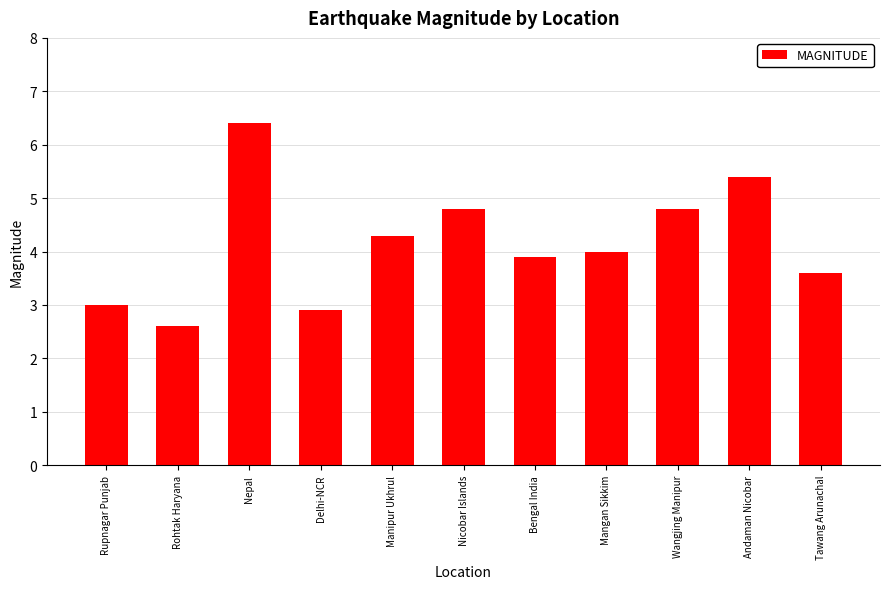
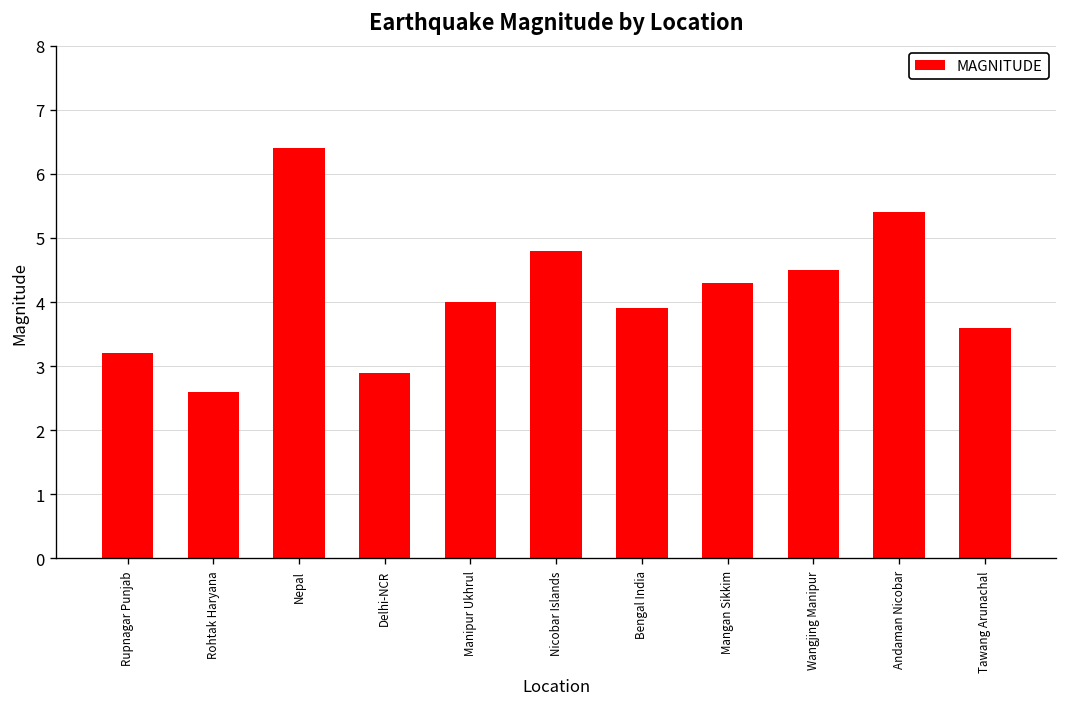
  {
-   "Rupnagar Punjab": 3.0,
+   "Rupnagar Punjab": 3.2,
    "Rohtak Haryana": 2.6,
    "Nepal": 6.4,
    "Delhi-NCR": 2.9,
-   "Manipur Ukhrul": 4.3,
+   "Manipur Ukhrul": 4.0,
    "Nicobar Islands": 4.8,
    "Bengal India": 3.9,
-   "Mangan Sikkim": 4.0,
-   "Wangjing Manipur": 4.8,
+   "Mangan Sikkim": 4.3,
+   "Wangjing Manipur": 4.5,
    "Andaman Nicobar": 5.4,
    "Tawang Arunachal": 3.6
  }
